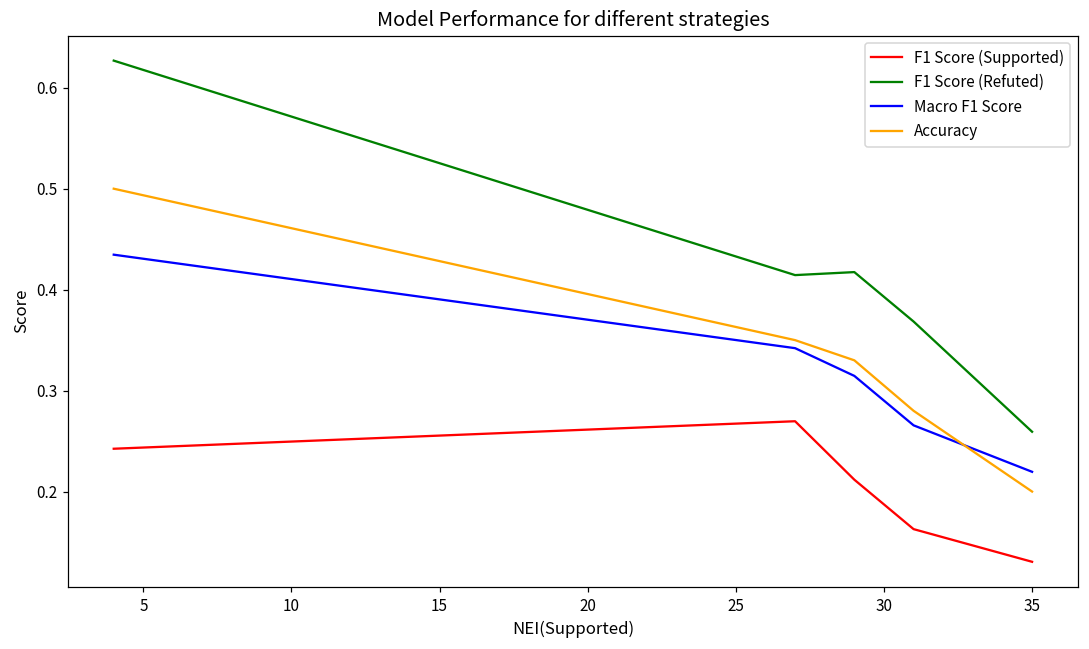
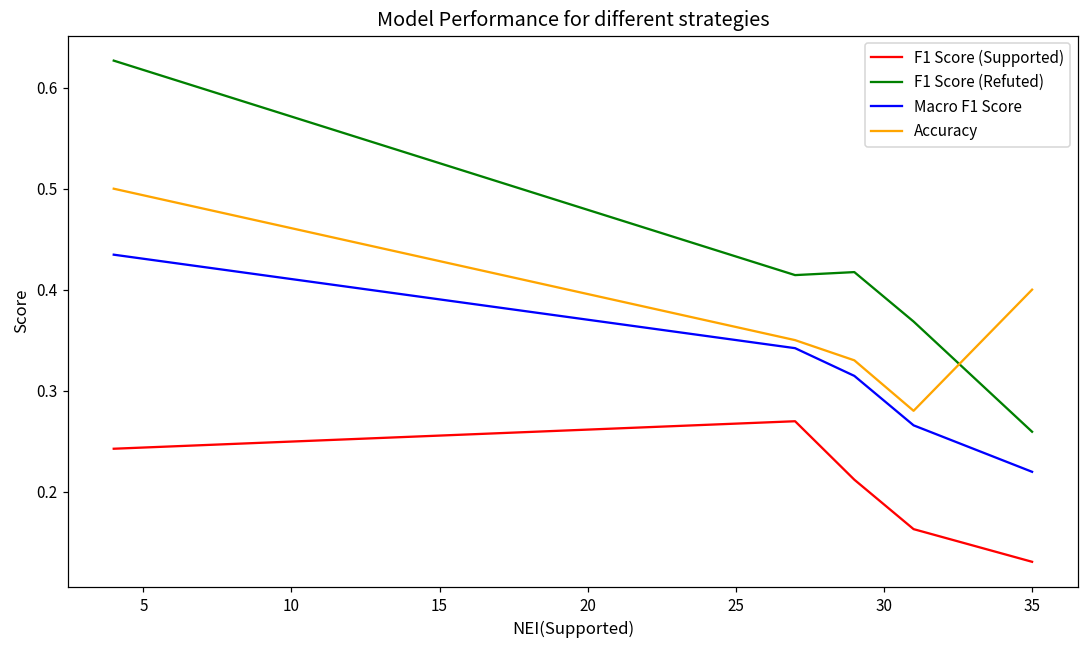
  {
    "F1 Score (Supported)": {
      "35": 0.13
    },
    "F1 Score (Refuted)": {
      "35": 0.26
    },
    "Macro F1 Score": {
      "35": 0.22
    },
    "Accuracy": {
-     "35": 0.2
+     "35": 0.4
    }
  }
